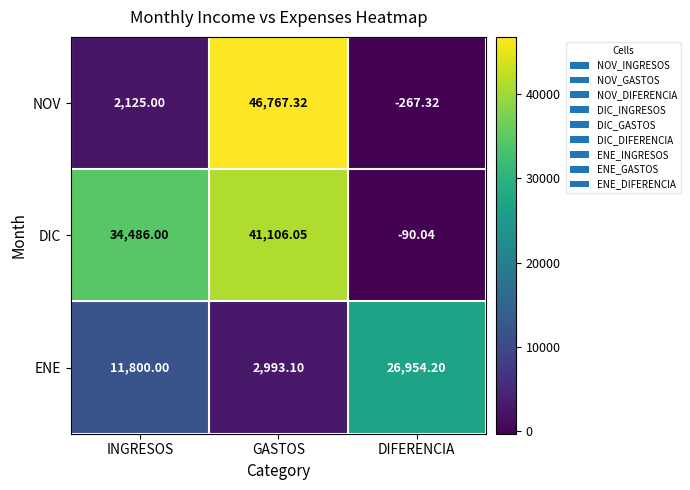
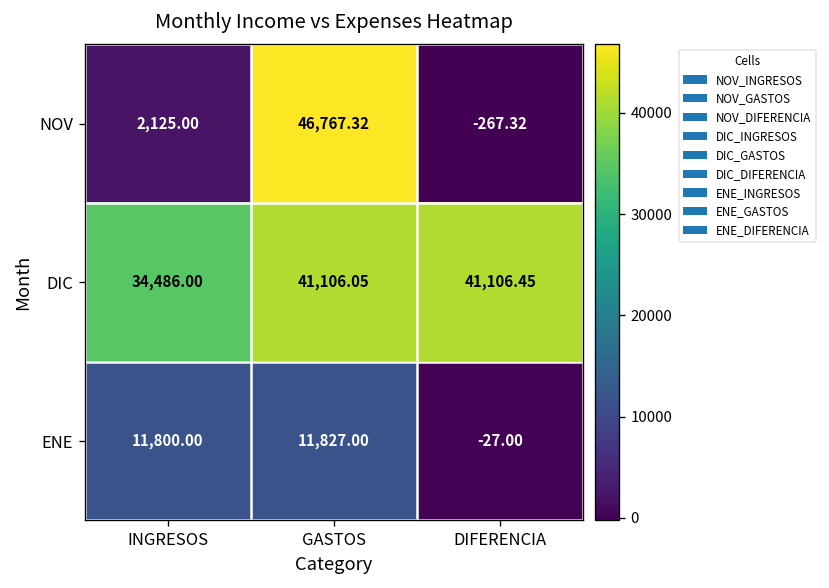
  {
    "NOV": {
      "INGRESOS": "2,125.00",
      "GASTOS": "46,767.32",
      "DIFERENCIA": "-267.32"
    },
    "DIC": {
      "INGRESOS": "34,486.00",
      "GASTOS": "41,106.05",
-     "DIFERENCIA": "-90.04"
+     "DIFERENCIA": "41,106.45"
    },
    "ENE": {
      "INGRESOS": "11,800.00",
-     "GASTOS": "2,993.10",
-     "DIFERENCIA": "26,954.20"
+     "GASTOS": "11,827.00",
+     "DIFERENCIA": "-27.00"
    }
  }
